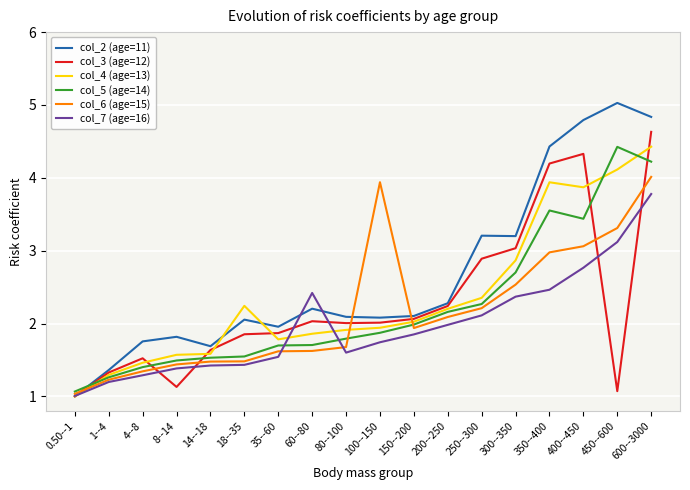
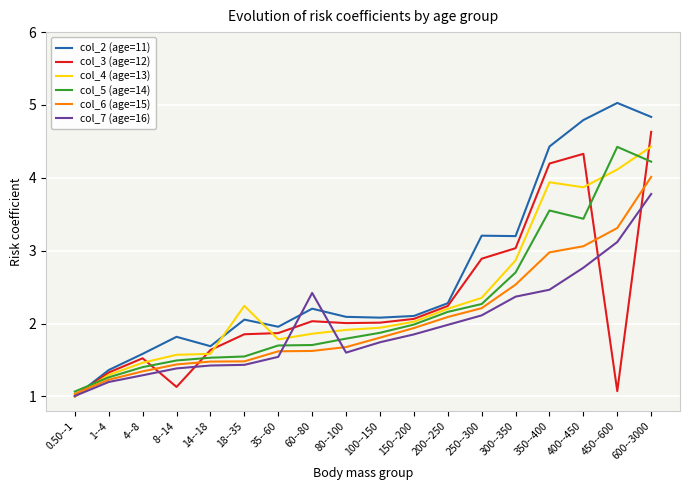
  {
    "col_2 (age=11)": {
-     "4--8": 1.8,
+     "4--8": 1.6,
      "8--14": 1.8,
      "14--18": 1.7,
      "18--35": 2.1,
      "35--60": 2.0,
      "60--80": 2.2,
      "80--100": 2.1,
      "100--150": 2.1,
      "150--200": 2.1,
      "200--250": 2.3,
      "250--300": 3.2,
      "300--350": 3.2,
      "350--400": 4.4,
      "400--450": 4.8,
      "450--600": 5.0,
      "600--3000": 4.8
    },
    "col_3 (age=12)": {
      "4--8": 1.5,
      "8--14": 1.1,
      "14--18": 1.6,
      "18--35": 1.9,
      "35--60": 1.9,
      "60--80": 2.0,
      "80--100": 2.0,
      "100--150": 2.0,
      "150--200": 2.1,
      "200--250": 2.2,
      "250--300": 2.9,
      "300--350": 3.0,
      "350--400": 4.2,
      "400--450": 4.3,
      "450--600": 1.1,
      "600--3000": 4.6
    },
    "col_4 (age=13)": {
      "4--8": 1.5,
      "8--14": 1.6,
      "14--18": 1.6,
      "18--35": 2.2,
      "35--60": 1.8,
      "60--80": 1.9,
      "80--100": 1.9,
      "100--150": 1.9,
      "150--200": 2.0,
      "200--250": 2.2,
      "250--300": 2.4,
      "300--350": 2.9,
      "350--400": 3.9,
      "400--450": 3.9,
      "450--600": 4.1,
      "600--3000": 4.4
    },
    "col_5 (age=14)": {
      "4--8": 1.4,
      "8--14": 1.5,
      "14--18": 1.5,
      "18--35": 1.5,
      "35--60": 1.7,
      "60--80": 1.7,
      "80--100": 1.8,
      "100--150": 1.9,
      "150--200": 2.0,
      "200--250": 2.2,
      "250--300": 2.3,
      "300--350": 2.7,
      "350--400": 3.6,
      "400--450": 3.4,
      "450--600": 4.4,
      "600--3000": 4.2
    },
    "col_6 (age=15)": {
      "4--8": 1.3,
      "8--14": 1.4,
      "14--18": 1.5,
      "18--35": 1.5,
      "35--60": 1.6,
      "60--80": 1.6,
      "80--100": 1.7,
-     "100--150": 3.9,
+     "100--150": 1.8,
      "150--200": 1.9,
      "200--250": 2.1,
      "250--300": 2.2,
      "300--350": 2.5,
      "350--400": 3.0,
      "400--450": 3.1,
      "450--600": 3.3,
      "600--3000": 4.0
    },
    "col_7 (age=16)": {
      "4--8": 1.3,
      "8--14": 1.4,
      "14--18": 1.4,
      "18--35": 1.4,
      "35--60": 1.5,
      "60--80": 2.4,
      "80--100": 1.6,
      "100--150": 1.7,
      "150--200": 1.9,
      "200--250": 2.0,
      "250--300": 2.1,
      "300--350": 2.4,
      "350--400": 2.5,
      "400--450": 2.8,
      "450--600": 3.1,
      "600--3000": 3.8
    }
  }
